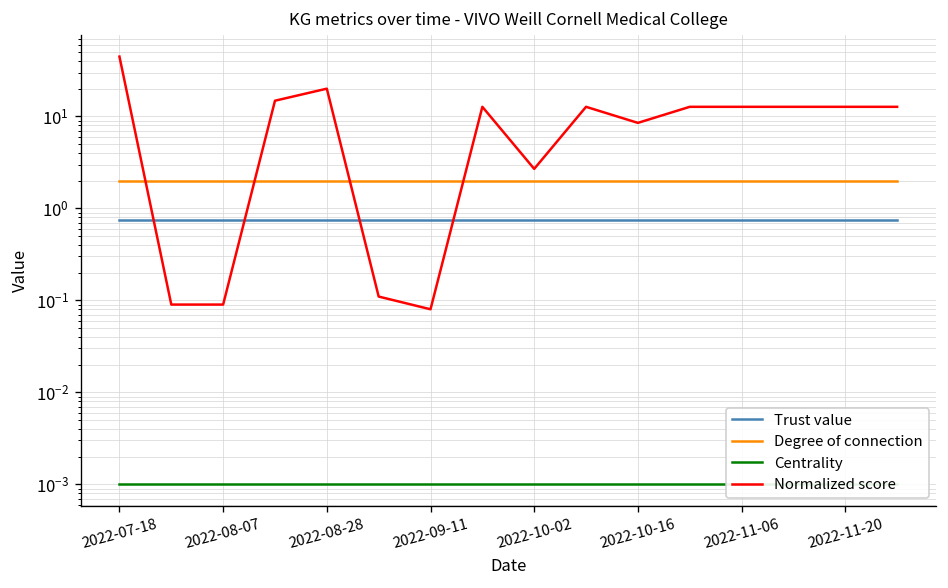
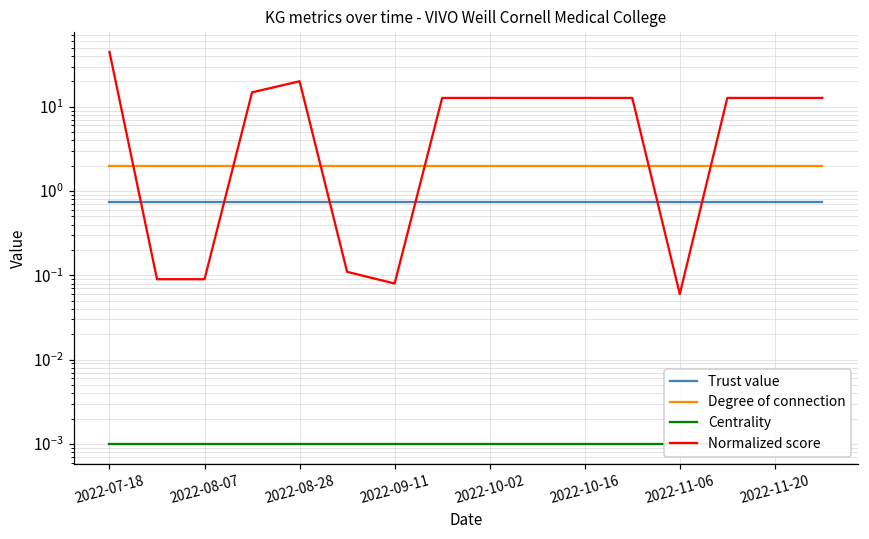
  {
    "Trust value": {
      "2022-07-18": 0.8,
      "2022-08-07": 0.8,
      "2022-08-28": 0.8,
      "2022-09-11": 0.8,
      "2022-10-02": 0.8,
      "2022-10-16": 0.8,
      "2022-11-06": 0.8,
      "2022-11-20": 0.8
    },
    "Degree of connection": {
      "2022-07-18": 2.0,
      "2022-08-07": 2.0,
      "2022-08-28": 2.0,
      "2022-09-11": 2.0,
      "2022-10-02": 2.0,
      "2022-10-16": 2.0,
      "2022-11-06": 2.0,
      "2022-11-20": 2.0
    },
    "Centrality": {
      "2022-07-18": 0.0010,
      "2022-08-07": 0.0010,
      "2022-08-28": 0.0010,
      "2022-09-11": 0.0010,
      "2022-10-02": 0.0010,
      "2022-10-16": 0.0010
    },
    "Normalized score": {
      "2022-07-18": 40,
      "2022-08-07": 0.09,
      "2022-08-28": 20,
      "2022-09-11": 0.08,
-     "2022-10-02": 2.7,
-     "2022-10-16": 9,
-     "2022-11-06": 13,
+     "2022-10-02": 13,
+     "2022-10-16": 13,
+     "2022-11-06": 0.06,
      "2022-11-20": 13
    }
  }
